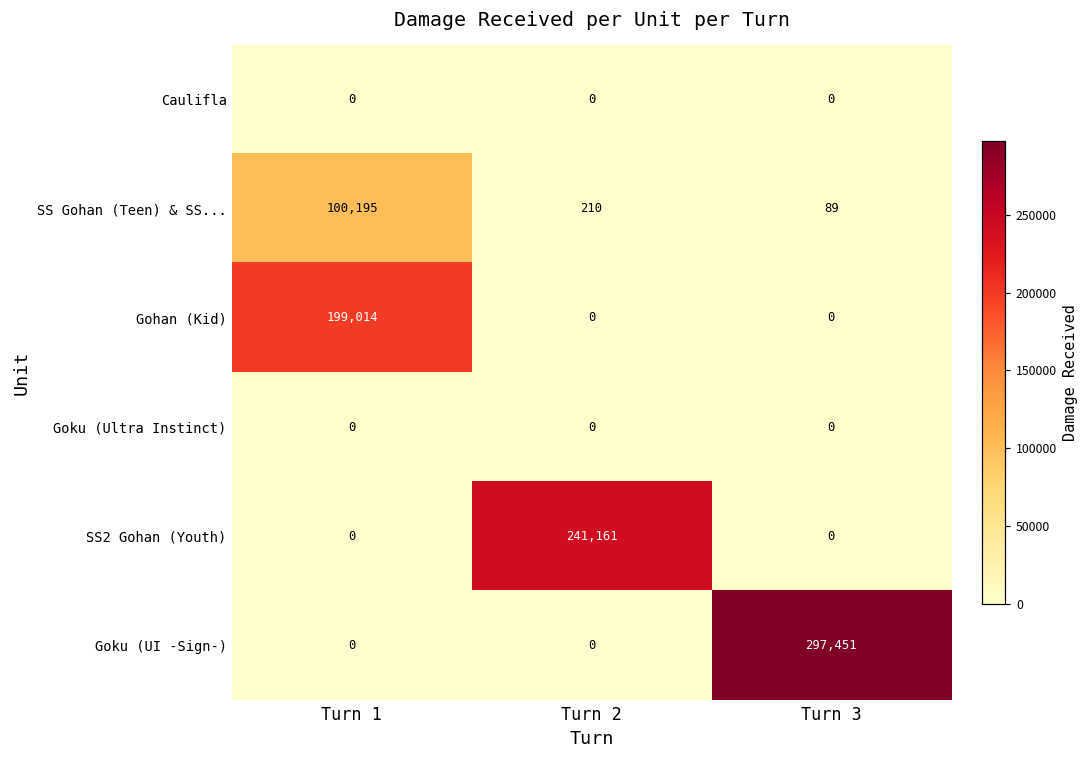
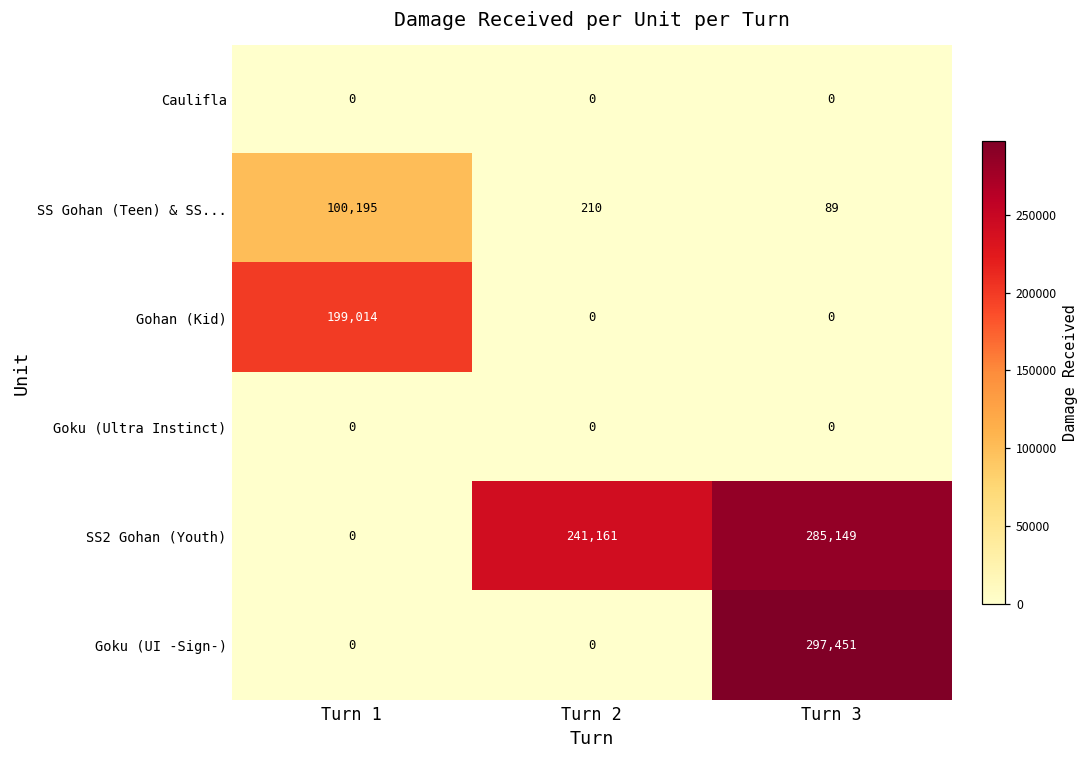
  {
    "Caulifla": {
      "Turn 1": "0",
      "Turn 2": "0",
      "Turn 3": "0"
    },
    "SS Gohan (Teen) & SS...": {
      "Turn 1": "100,195",
      "Turn 2": "210",
      "Turn 3": "89"
    },
    "Gohan (Kid)": {
      "Turn 1": "199,014",
      "Turn 2": "0",
      "Turn 3": "0"
    },
    "Goku (Ultra Instinct)": {
      "Turn 1": "0",
      "Turn 2": "0",
      "Turn 3": "0"
    },
    "SS2 Gohan (Youth)": {
      "Turn 1": "0",
      "Turn 2": "241,161",
-     "Turn 3": "0"
+     "Turn 3": "285,149"
    },
    "Goku (UI -Sign-)": {
      "Turn 1": "0",
      "Turn 2": "0",
      "Turn 3": "297,451"
    }
  }
